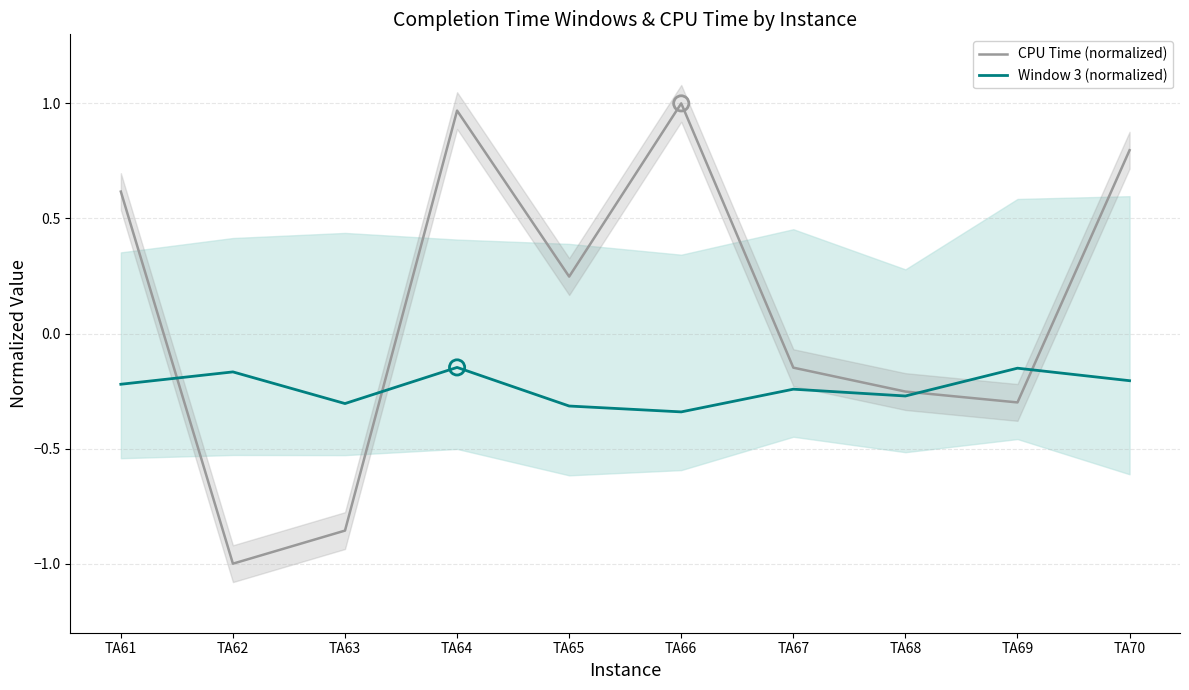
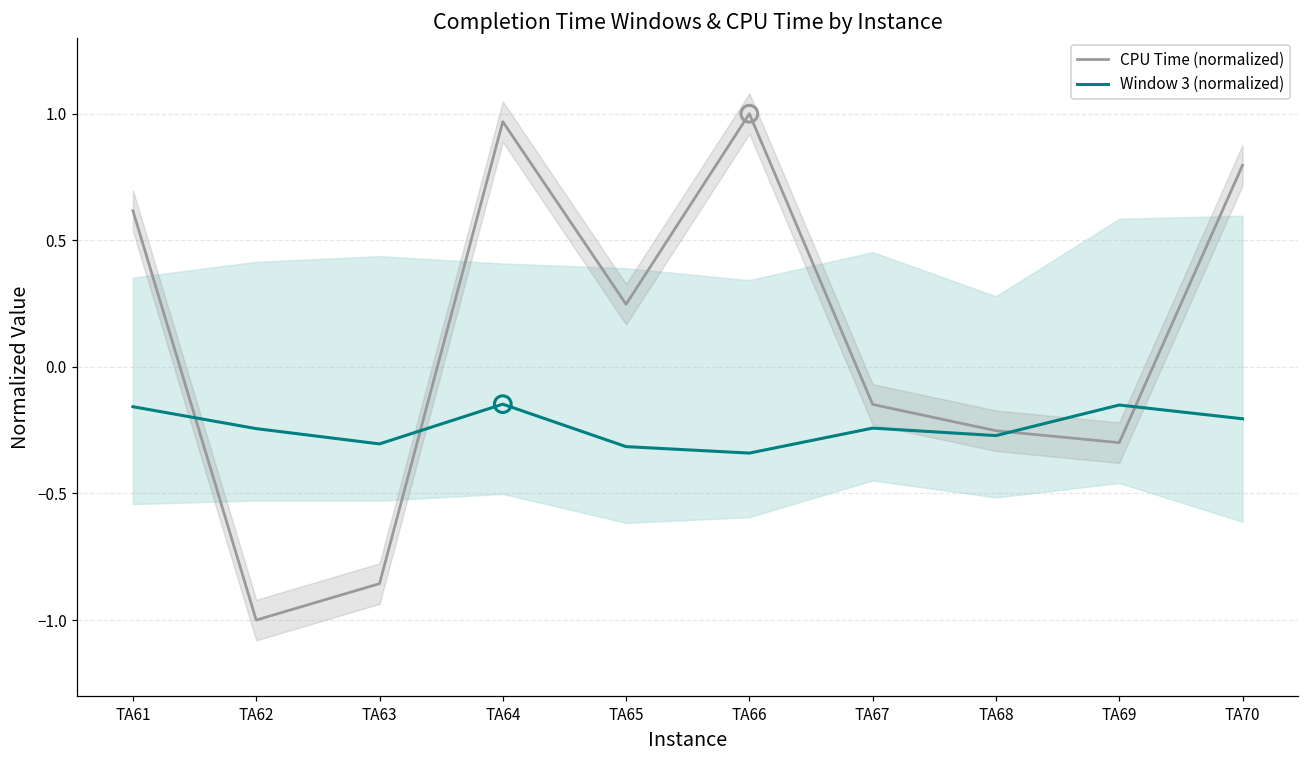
  {
    "Window 3 (normalized)": {
-     "TA61": -0.22,
-     "TA62": -0.17,
+     "TA61": -0.16,
+     "TA62": -0.24,
      "TA63": -0.30,
      "TA65": -0.31,
      "TA66": -0.34,
      "TA67": -0.24,
      "TA68": -0.27,
      "TA69": -0.15,
      "TA70": -0.20
    }
  }
